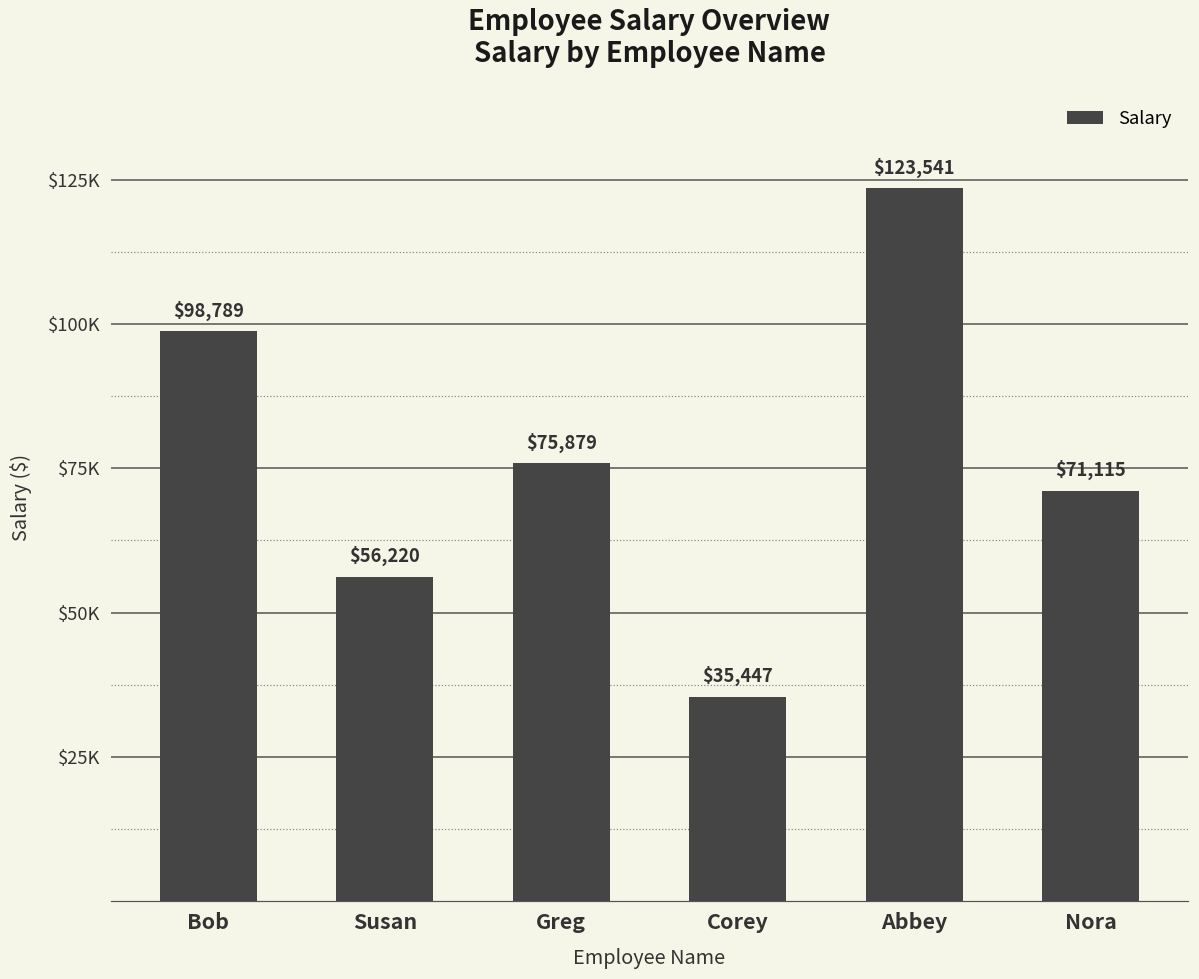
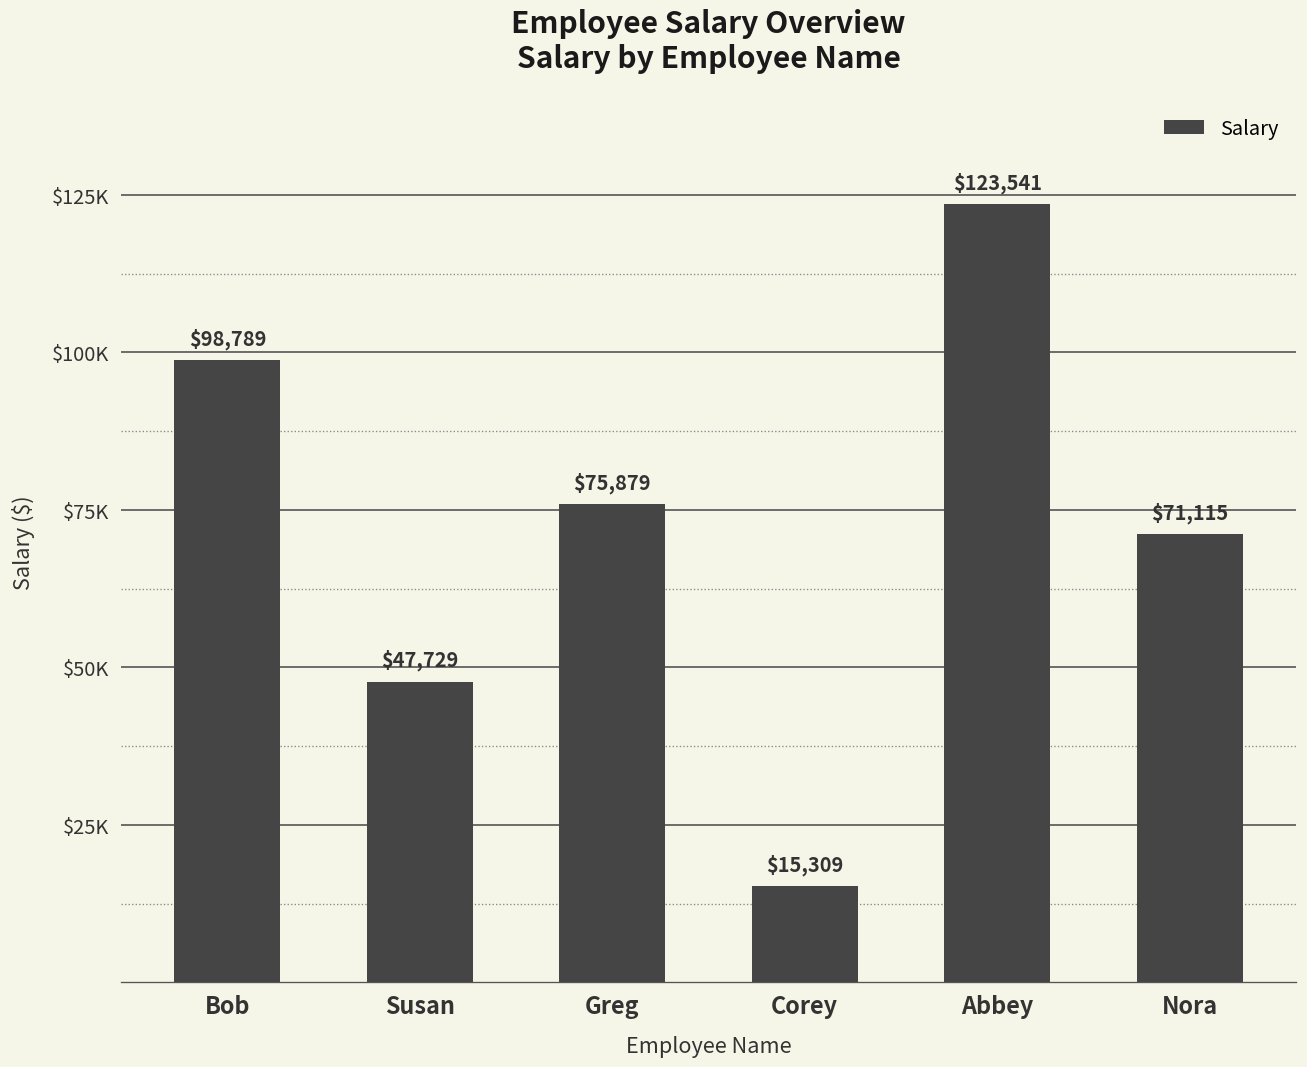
  {
    "Bob": "$98,789",
-   "Susan": "$56,220",
+   "Susan": "$47,729",
    "Greg": "$75,879",
-   "Corey": "$35,447",
+   "Corey": "$15,309",
    "Abbey": "$123,541",
    "Nora": "$71,115"
  }
